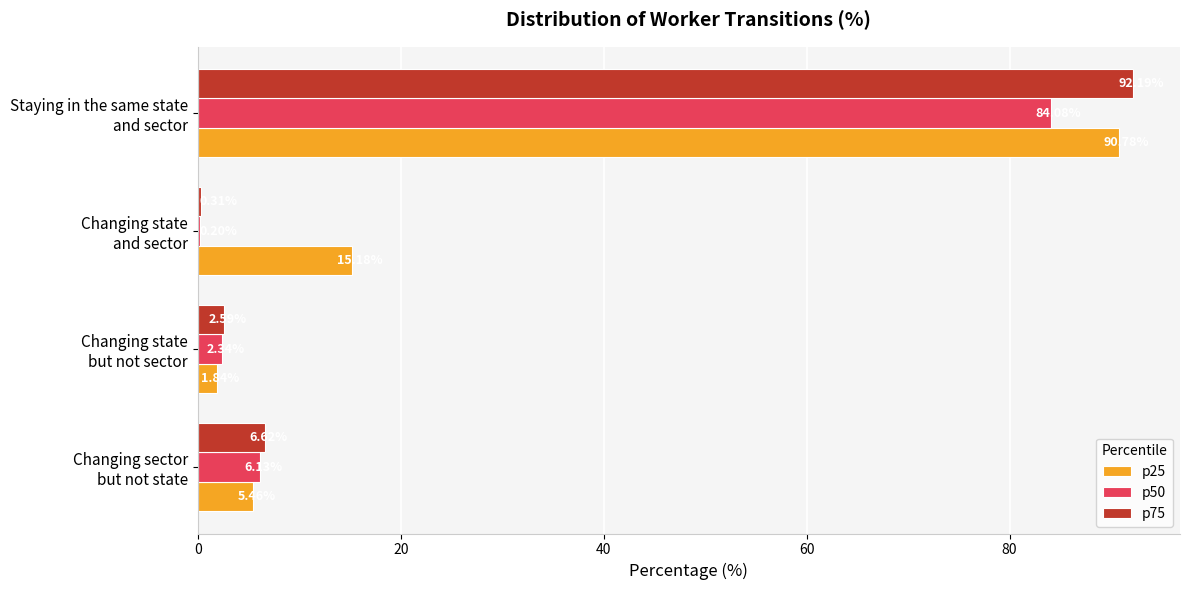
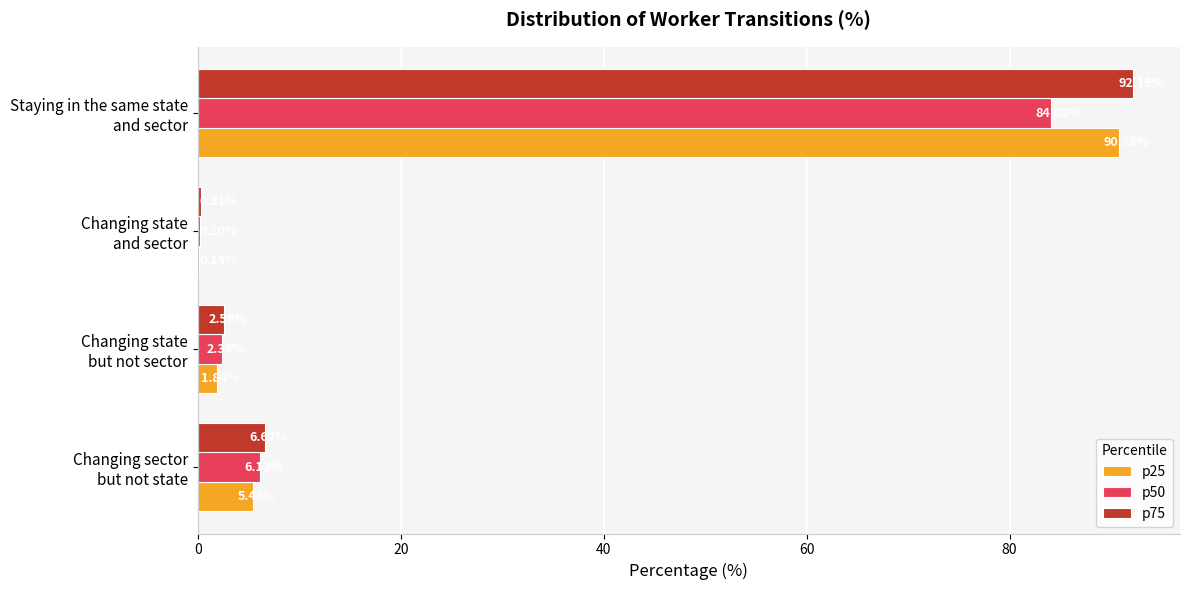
  {
    "p25": {
      "Staying in the same state and sector": 90.8,
-     "Changing state and sector": 15.2,
+     "Changing state and sector": 0.1,
      "Changing state but not sector": 1.8,
      "Changing sector but not state": 5.5
    },
    "p50": {
      "Staying in the same state and sector": 84.1,
      "Changing state but not sector": 2.3,
      "Changing sector but not state": 6.1
    },
    "p75": {
      "Staying in the same state and sector": 92.2,
      "Changing state and sector": 0.3,
      "Changing state but not sector": 2.6,
      "Changing sector but not state": 6.6
    }
  }
